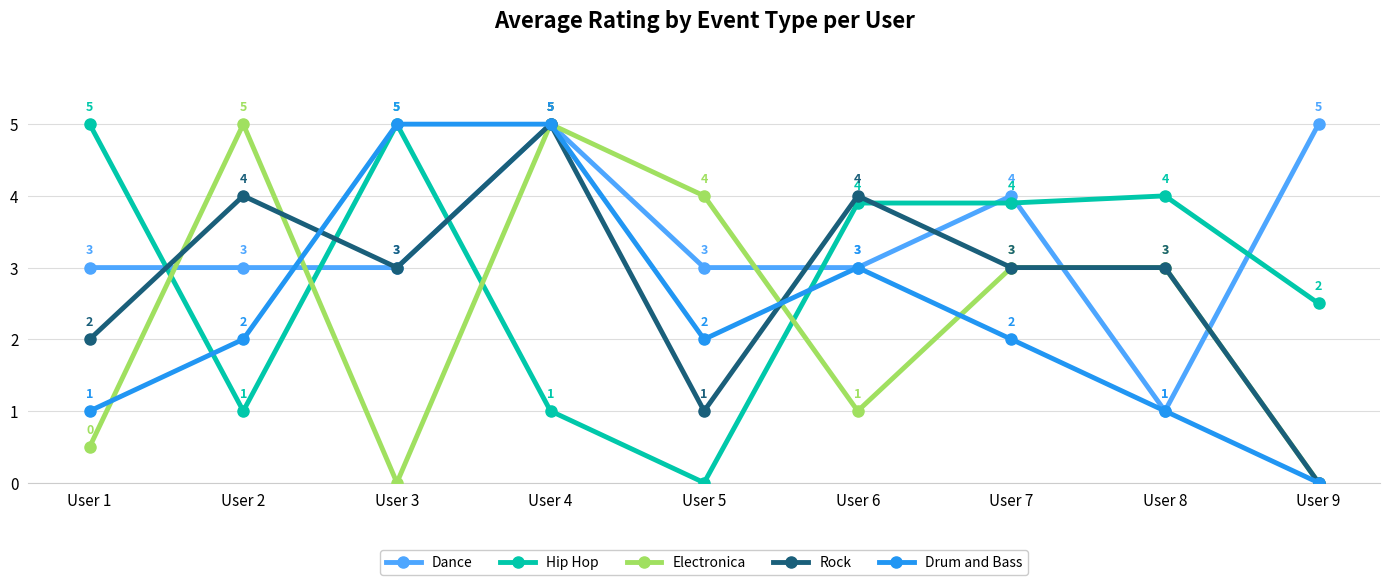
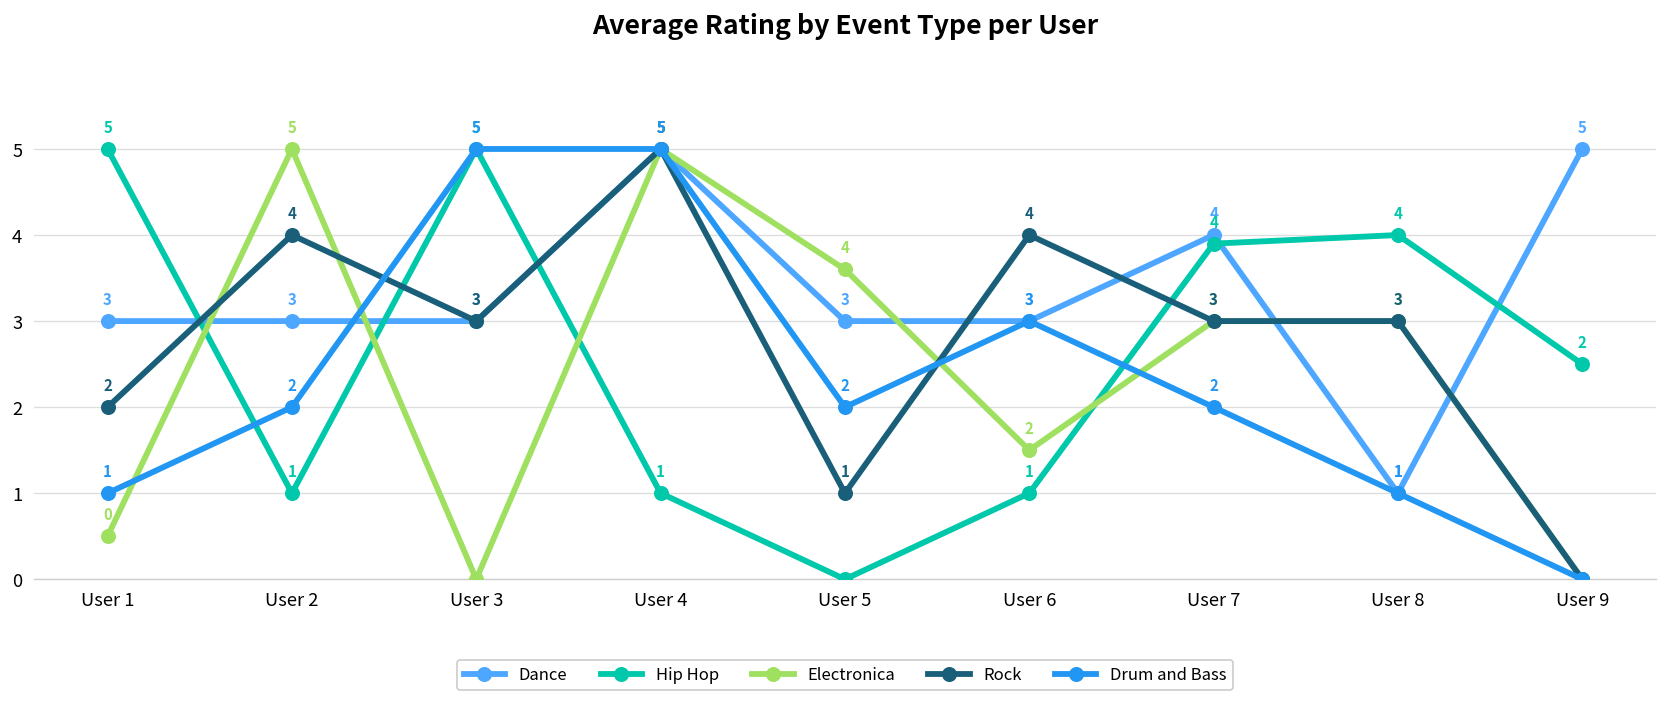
  {
    "Hip Hop": {
      "User 1": 5,
      "User 2": 1,
      "User 4": 1,
-     "User 6": 4,
+     "User 6": 1,
      "User 8": 4,
      "User 9": 2
    },
    "Electronica": {
      "User 1": 0,
      "User 2": 5,
-     "User 5": 4.0,
-     "User 6": 1
+     "User 5": 3.6,
+     "User 6": 2
    },
    "Rock": {
      "User 1": 2,
      "User 2": 4,
      "User 5": 1
    }
  }
